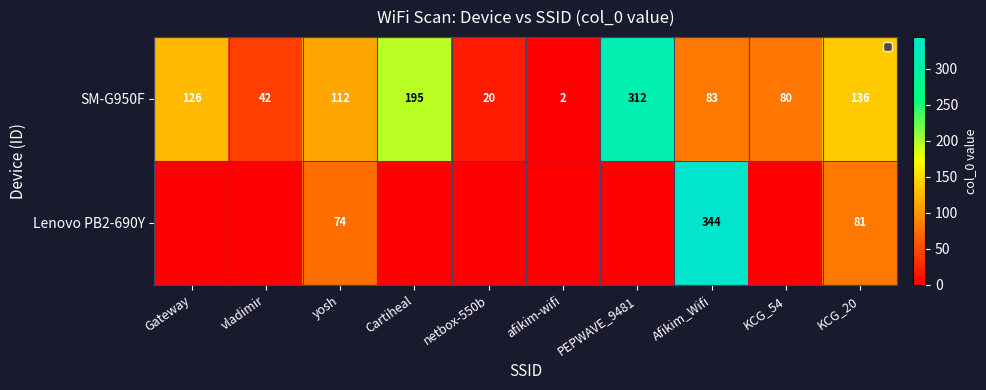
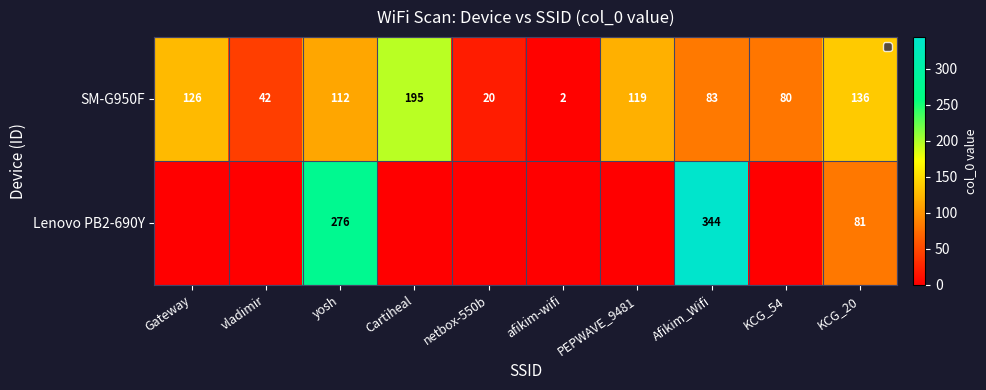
  {
    "SM-G950F": {
      "Gateway": 126,
      "vladimir": 42,
      "yosh": 112,
      "Cartiheal": 195,
      "netbox-550b": 20,
      "afikim-wifi": 2,
-     "PEPWAVE_9481": 312,
+     "PEPWAVE_9481": 119,
      "Afikim_Wifi": 83,
      "KCG_54": 80,
      "KCG_20": 136
    },
    "Lenovo PB2-690Y": {
-     "yosh": 74,
+     "yosh": 276,
      "Afikim_Wifi": 344,
      "KCG_20": 81
    }
  }
